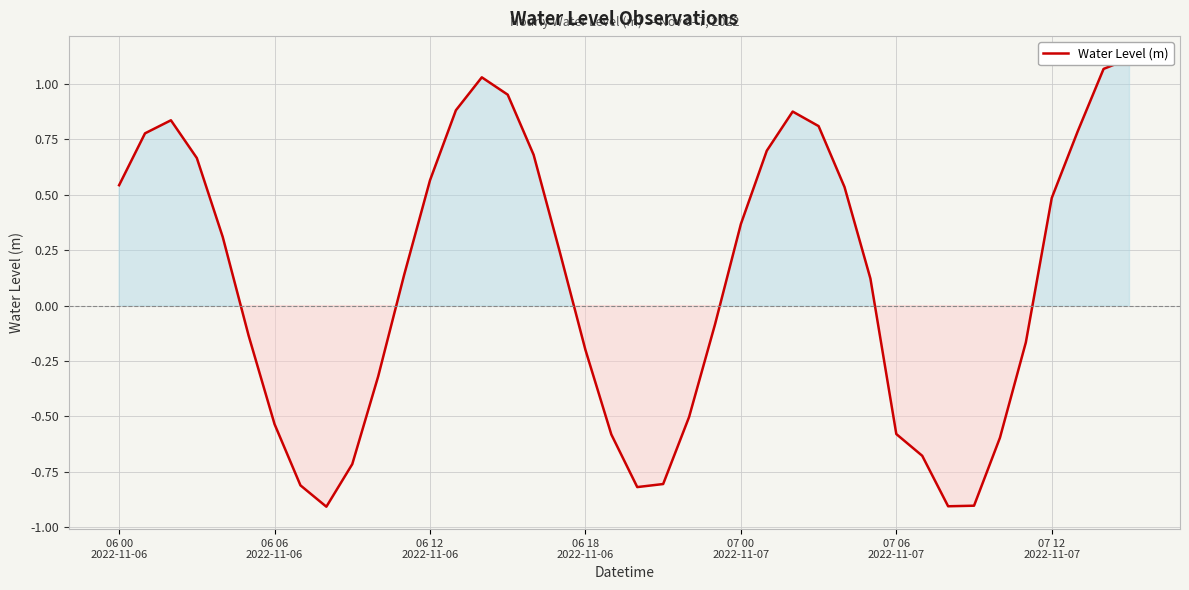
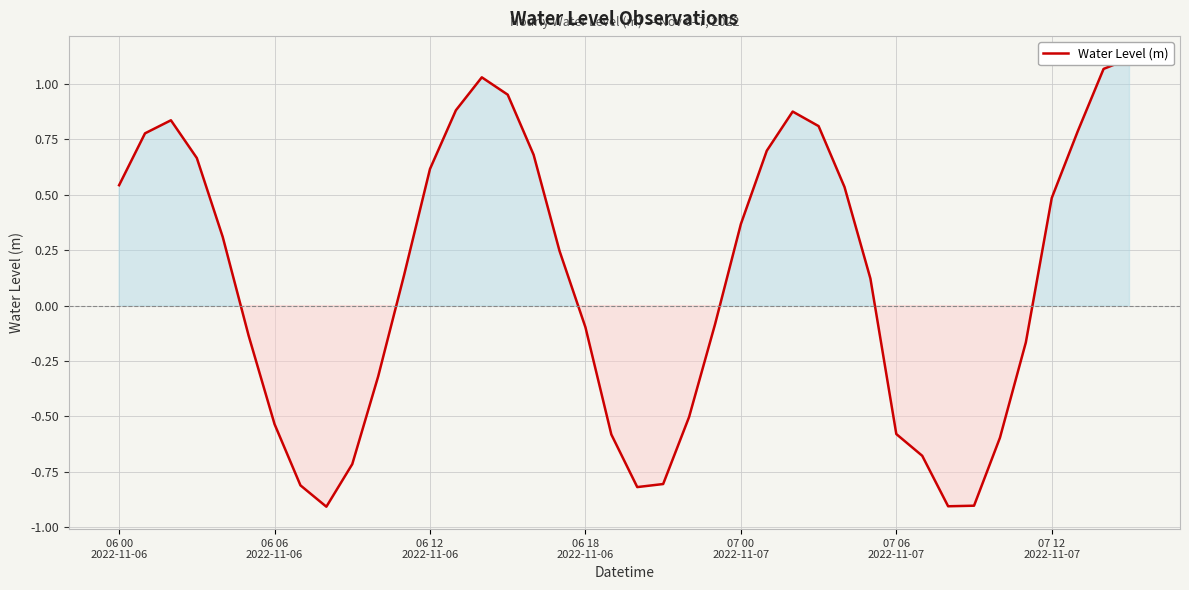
  {
    "06 00 2022-11-06": 0.54,
    "06 06 2022-11-06": -0.53,
-   "06 12 2022-11-06": 0.57,
-   "06 18 2022-11-06": -0.20,
+   "06 12 2022-11-06": 0.62,
+   "06 18 2022-11-06": -0.10,
    "07 00 2022-11-07": 0.37,
    "07 06 2022-11-07": -0.58,
    "07 12 2022-11-07": 0.49
  }
